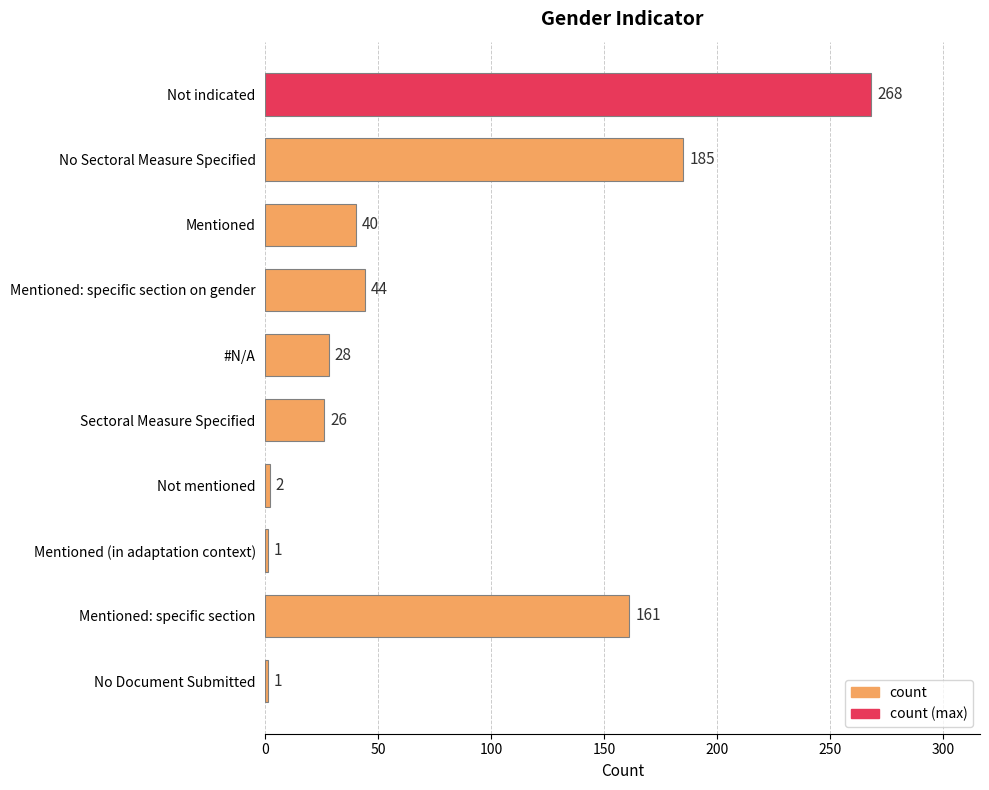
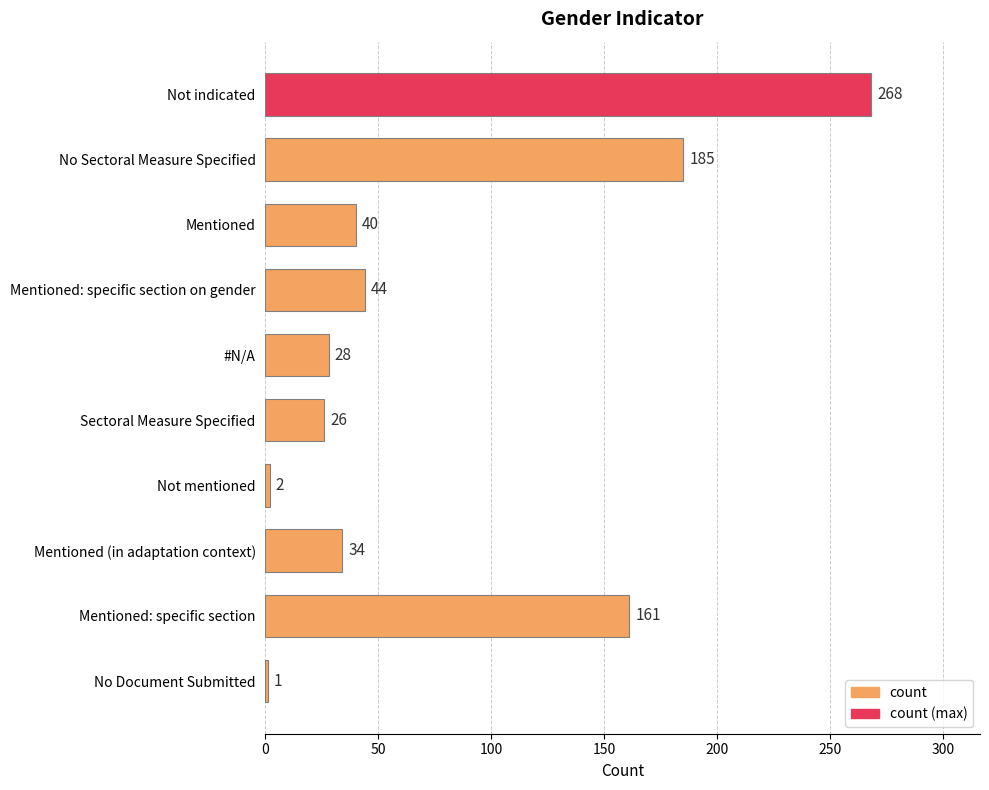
  {
    "Not indicated": 268,
    "No Sectoral Measure Specified": 185,
    "Mentioned": 40,
    "Mentioned: specific section on gender": 44,
    "#N/A": 28,
    "Sectoral Measure Specified": 26,
    "Not mentioned": 2,
-   "Mentioned (in adaptation context)": 1,
+   "Mentioned (in adaptation context)": 34,
    "Mentioned: specific section": 161,
    "No Document Submitted": 1
  }
